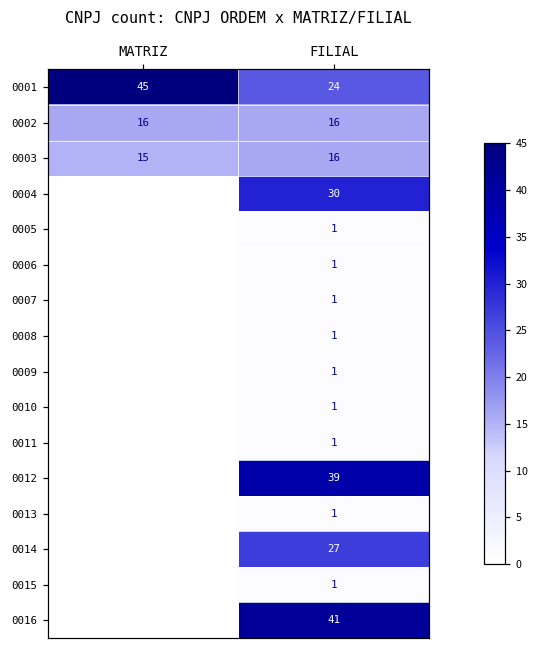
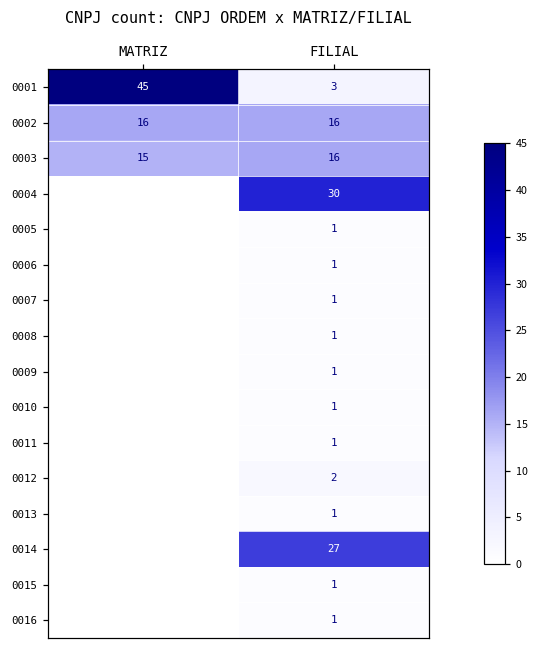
  {
    "0001": {
      "MATRIZ": 45,
-     "FILIAL": 24
+     "FILIAL": 3
    },
    "0002": {
      "MATRIZ": 16,
      "FILIAL": 16
    },
    "0003": {
      "MATRIZ": 15,
      "FILIAL": 16
    },
    "0004": {
      "FILIAL": 30
    },
    "0005": {
      "FILIAL": 1
    },
    "0006": {
      "FILIAL": 1
    },
    "0007": {
      "FILIAL": 1
    },
    "0008": {
      "FILIAL": 1
    },
    "0009": {
      "FILIAL": 1
    },
    "0010": {
      "FILIAL": 1
    },
    "0011": {
      "FILIAL": 1
    },
    "0012": {
-     "FILIAL": 39
+     "FILIAL": 2
    },
    "0013": {
      "FILIAL": 1
    },
    "0014": {
      "FILIAL": 27
    },
    "0015": {
      "FILIAL": 1
    },
    "0016": {
-     "FILIAL": 41
+     "FILIAL": 1
    }
  }
